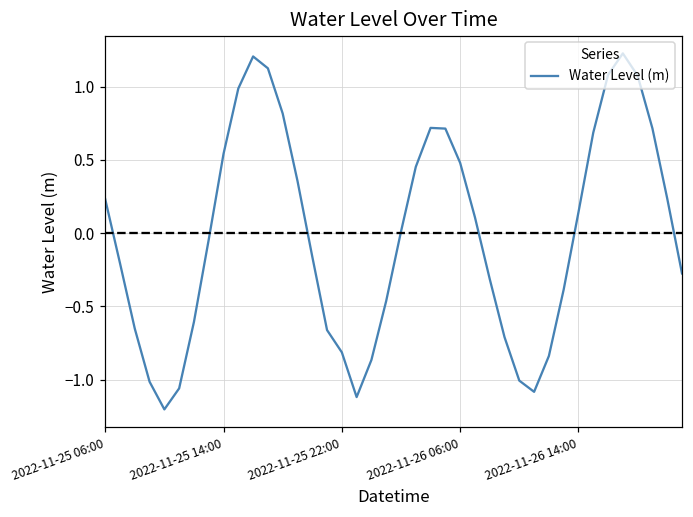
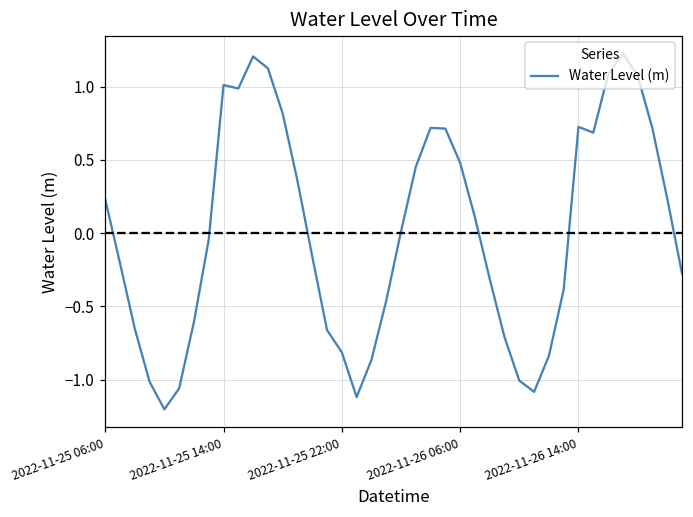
  {
    "2022-11-25 06:00": 0.23,
-   "2022-11-25 14:00": 0.54,
+   "2022-11-25 14:00": 1.01,
    "2022-11-25 22:00": -0.81,
    "2022-11-26 06:00": 0.48,
-   "2022-11-26 14:00": 0.14
+   "2022-11-26 14:00": 0.73
  }
